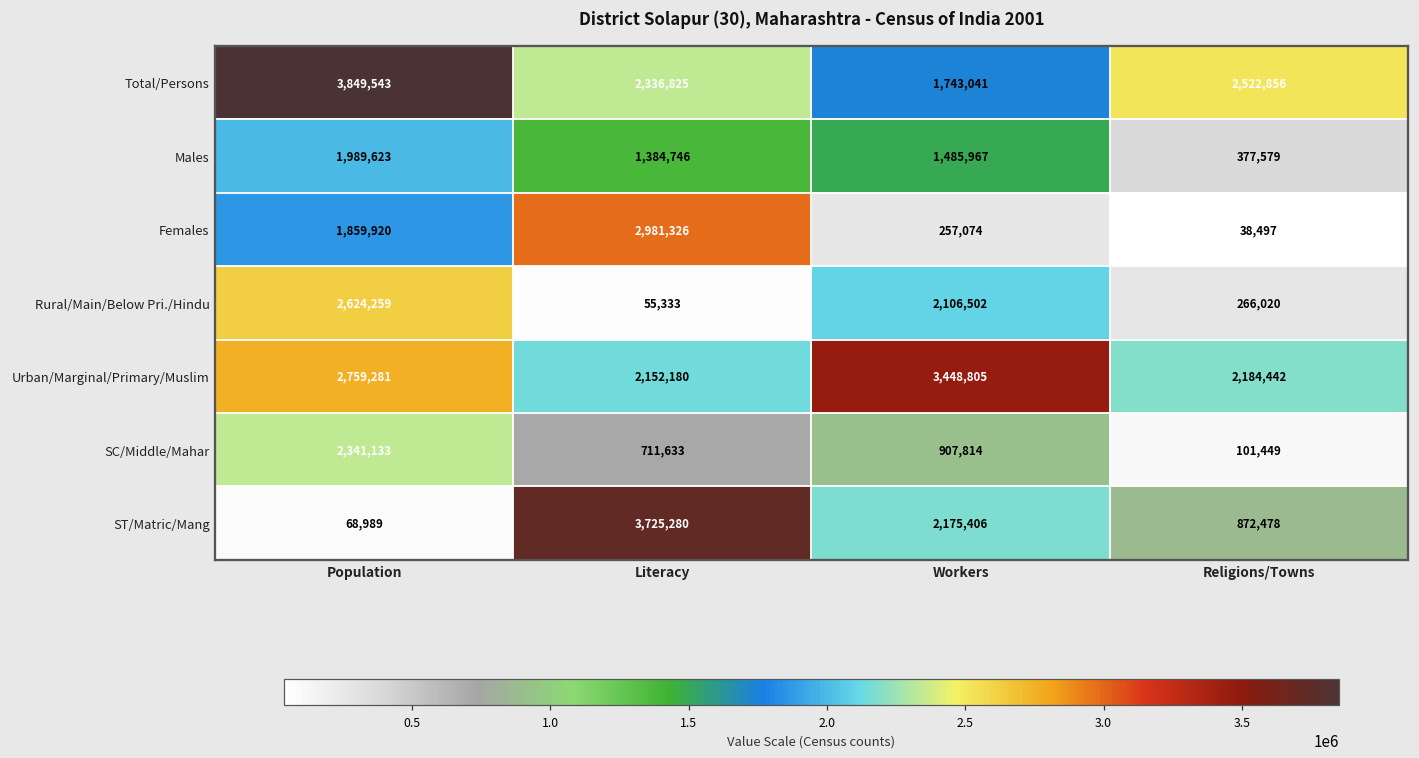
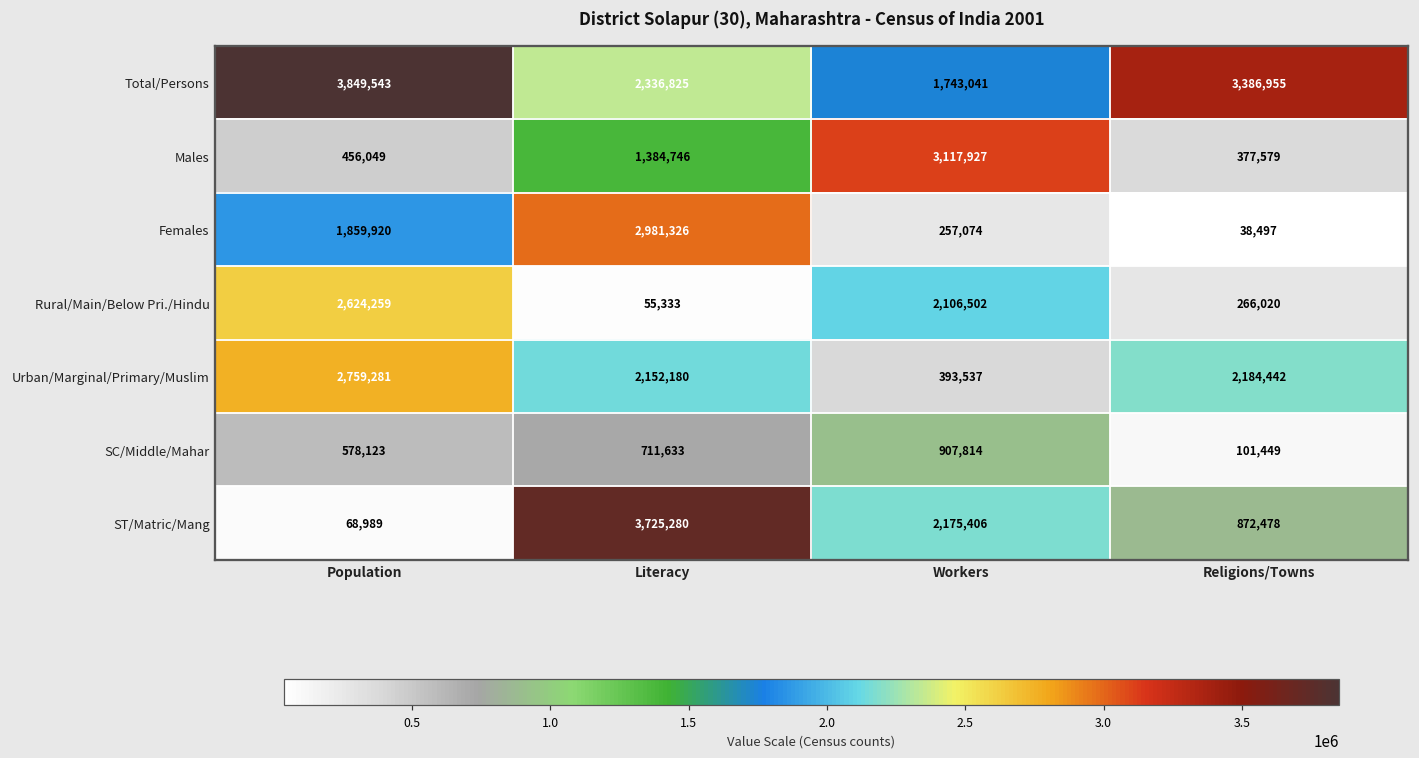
  {
    "Total/Persons": {
      "Population": "3,849,543",
      "Literacy": "2,336,825",
      "Workers": "1,743,041",
-     "Religions/Towns": "2,522,856"
+     "Religions/Towns": "3,386,955"
    },
    "Males": {
-     "Population": "1,989,623",
+     "Population": "456,049",
      "Literacy": "1,384,746",
-     "Workers": "1,485,967",
+     "Workers": "3,117,927",
      "Religions/Towns": "377,579"
    },
    "Females": {
      "Population": "1,859,920",
      "Literacy": "2,981,326",
      "Workers": "257,074",
      "Religions/Towns": "38,497"
    },
    "Rural/Main/Below Pri./Hindu": {
      "Population": "2,624,259",
      "Literacy": "55,333",
      "Workers": "2,106,502",
      "Religions/Towns": "266,020"
    },
    "Urban/Marginal/Primary/Muslim": {
      "Population": "2,759,281",
      "Literacy": "2,152,180",
-     "Workers": "3,448,805",
+     "Workers": "393,537",
      "Religions/Towns": "2,184,442"
    },
    "SC/Middle/Mahar": {
-     "Population": "2,341,133",
+     "Population": "578,123",
      "Literacy": "711,633",
      "Workers": "907,814",
      "Religions/Towns": "101,449"
    },
    "ST/Matric/Mang": {
      "Population": "68,989",
      "Literacy": "3,725,280",
      "Workers": "2,175,406",
      "Religions/Towns": "872,478"
    }
  }
